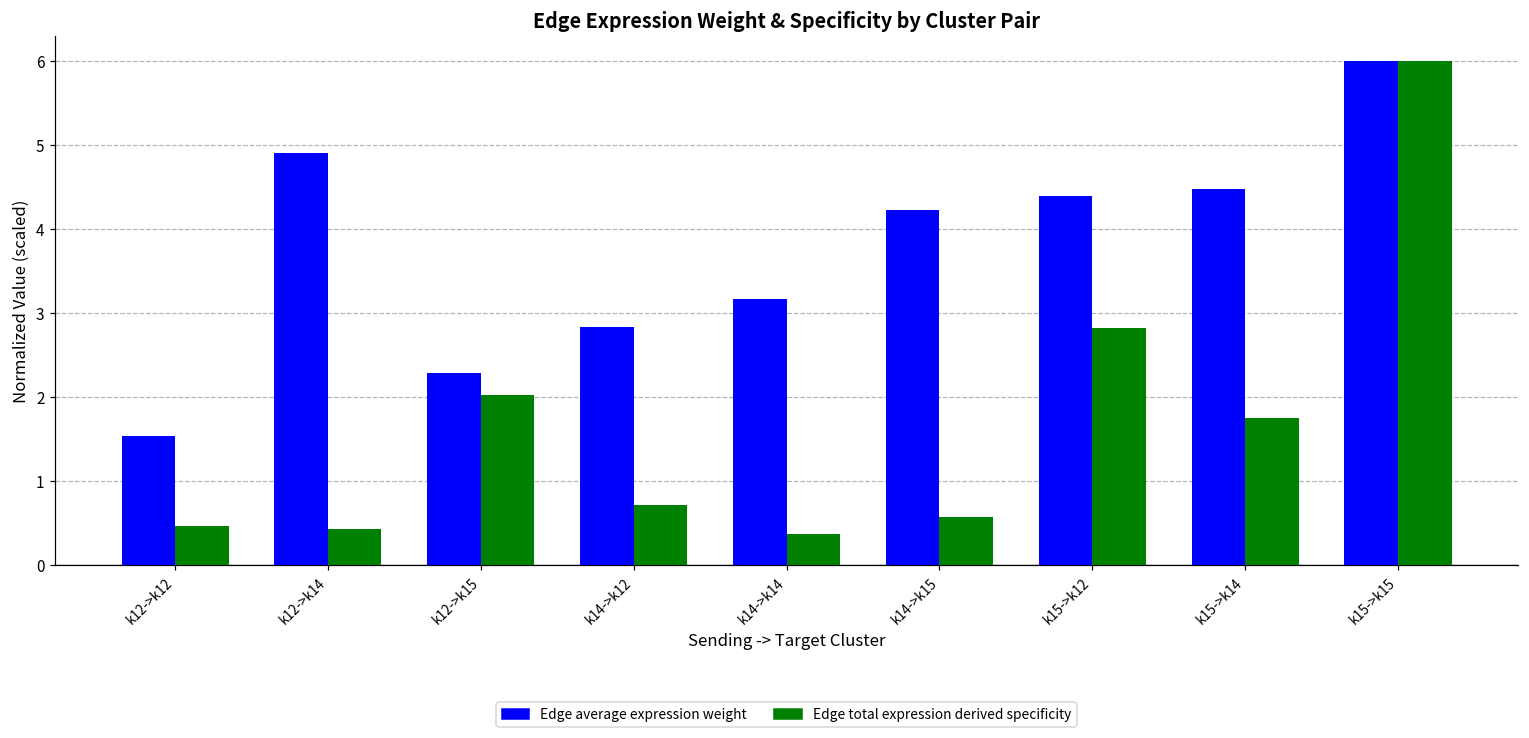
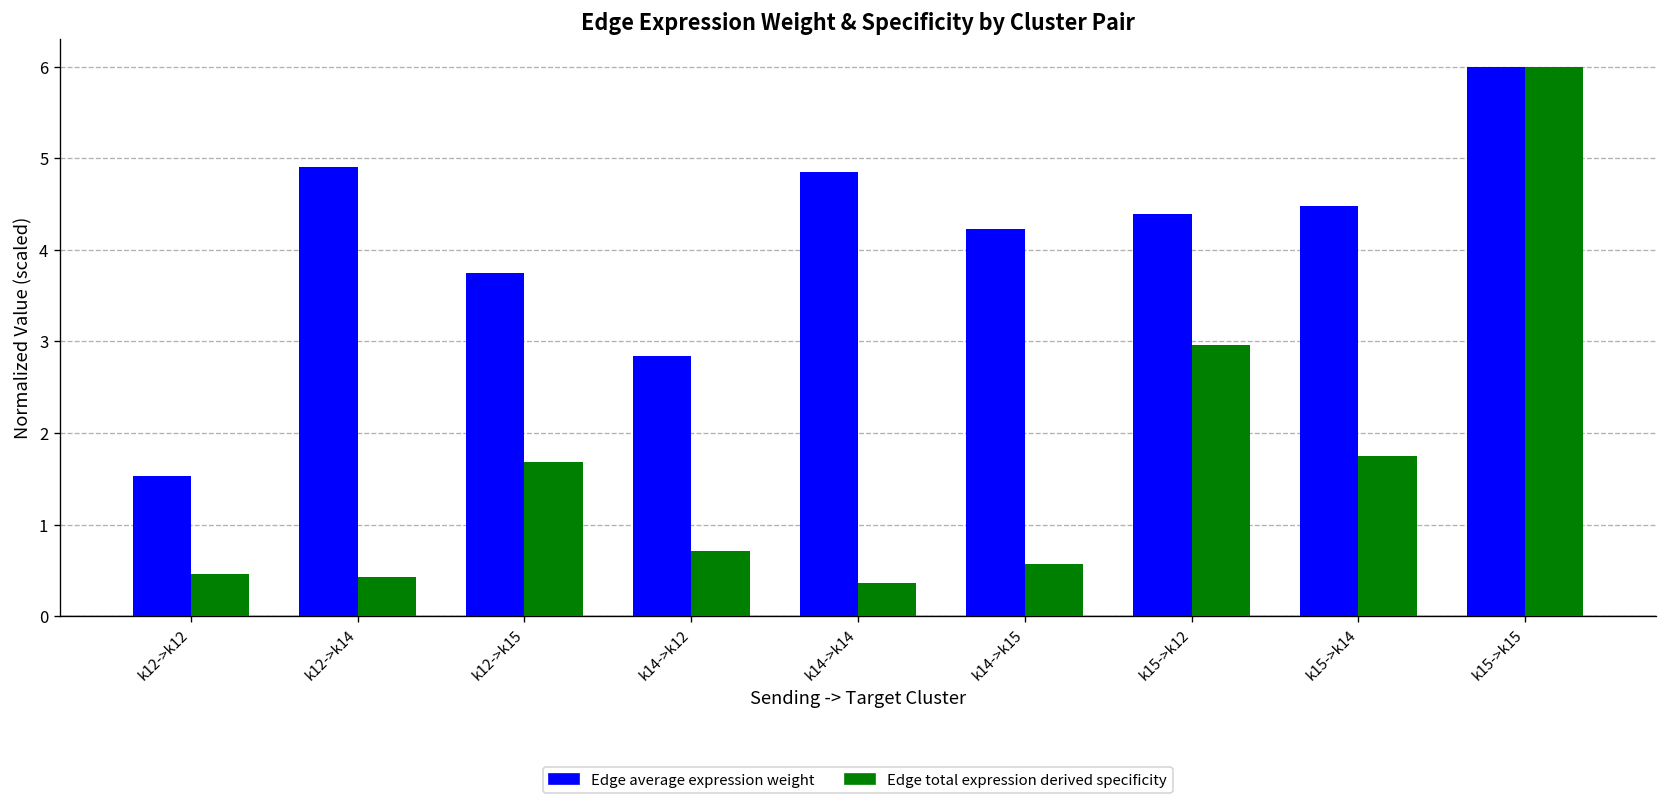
  {
    "Edge average expression weight": {
      "k12->k12": 1.5,
      "k12->k14": 4.9,
-     "k12->k15": 2.3,
+     "k12->k15": 3.7,
      "k14->k12": 2.8,
-     "k14->k14": 3.2,
+     "k14->k14": 4.9,
      "k14->k15": 4.2,
      "k15->k12": 4.4,
      "k15->k14": 4.5,
      "k15->k15": 6.0
    },
    "Edge total expression derived specificity": {
      "k12->k12": 0.5,
      "k12->k14": 0.4,
-     "k12->k15": 2.0,
+     "k12->k15": 1.7,
      "k14->k12": 0.7,
      "k14->k14": 0.4,
      "k14->k15": 0.6,
-     "k15->k12": 2.8,
+     "k15->k12": 3.0,
      "k15->k14": 1.8,
      "k15->k15": 6.0
    }
  }
